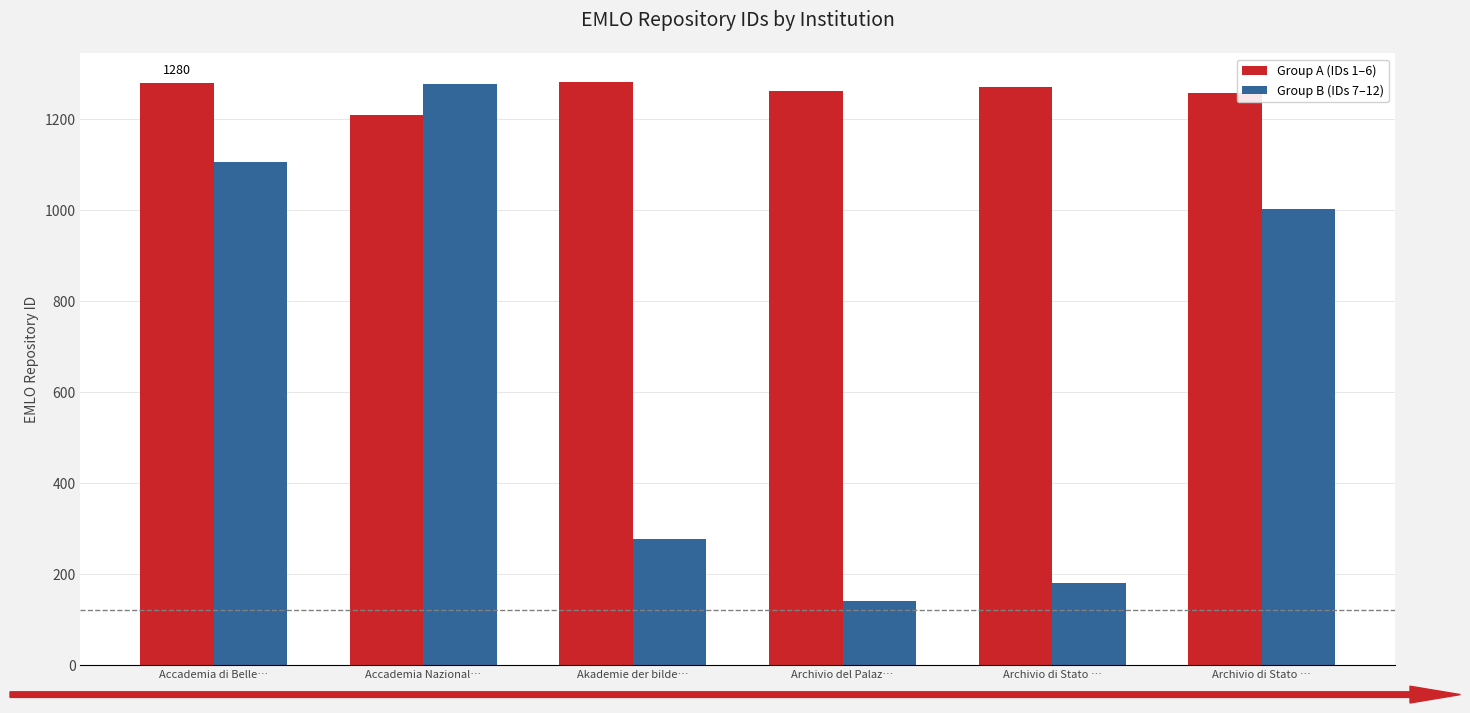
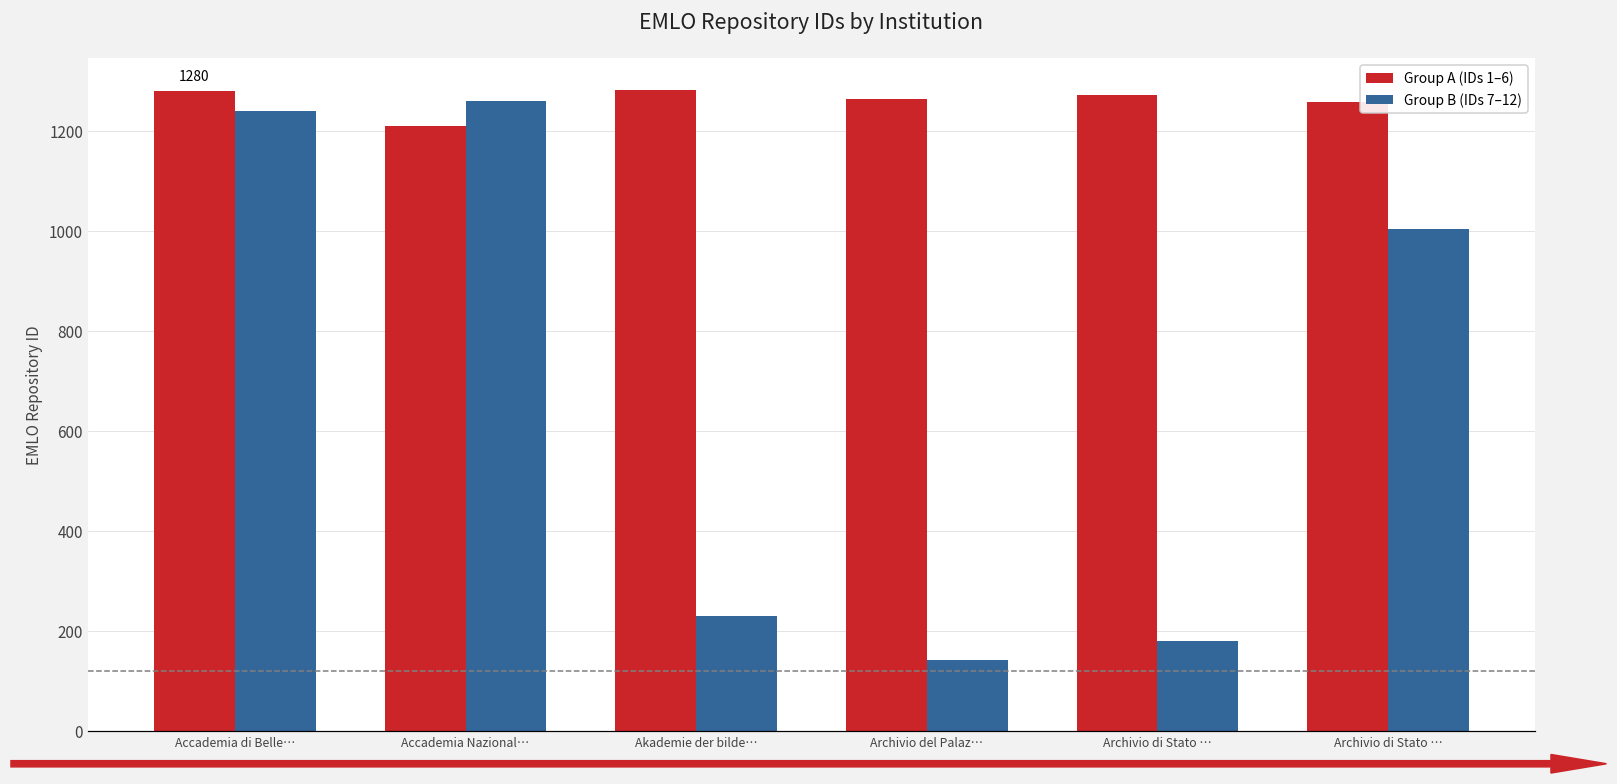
  {
    "Group A (IDs 1–6)": {
      "Accademia di Belle…": 1280
    },
    "Group B (IDs 7–12)": {
-     "Accademia di Belle…": 1110,
-     "Accademia Nazional…": 1280,
-     "Akademie der bilde…": 280,
+     "Accademia di Belle…": 1240,
+     "Accademia Nazional…": 1260,
+     "Akademie der bilde…": 230,
      "Archivio del Palaz…": 140
    }
  }
